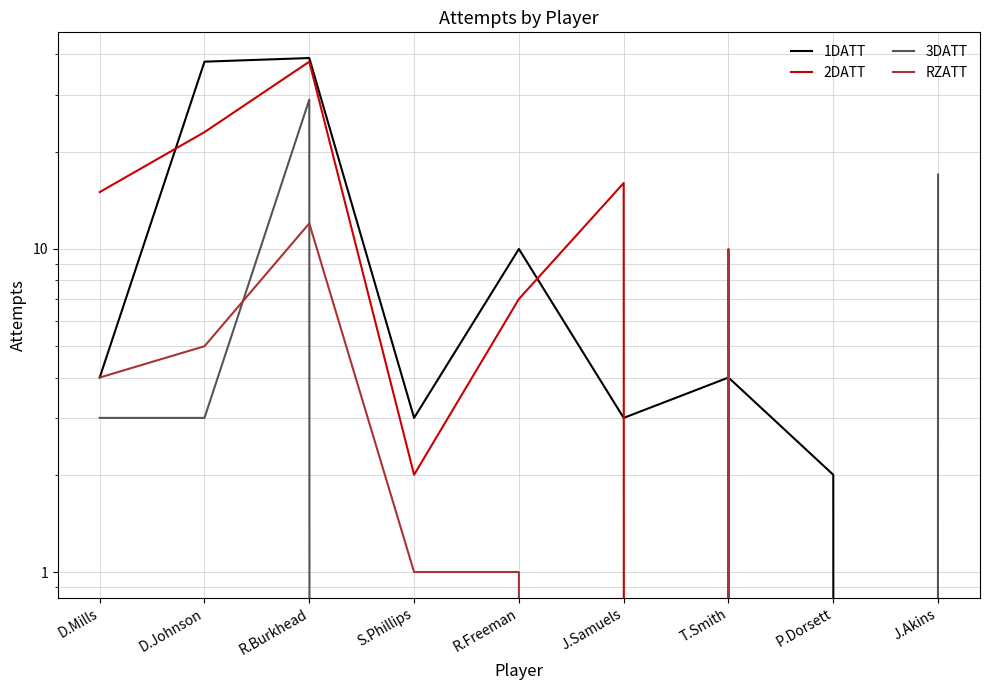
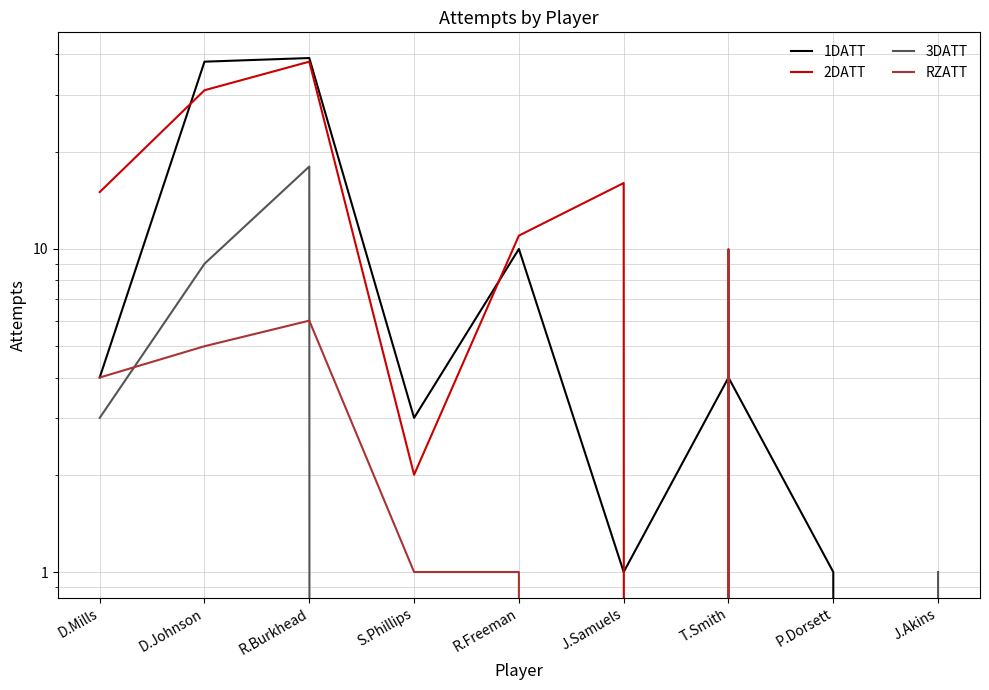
  {
    "1DATT": {
      "D.Johnson": 38,
      "R.Burkhead": 39,
      "S.Phillips": 3,
      "R.Freeman": 10,
-     "J.Samuels": 3,
+     "J.Samuels": 1,
      "T.Smith": 4,
-     "P.Dorsett": 2
+     "P.Dorsett": 1
    },
    "2DATT": {
      "D.Mills": 15,
-     "D.Johnson": 23,
+     "D.Johnson": 31,
      "R.Burkhead": 38,
      "S.Phillips": 2,
-     "R.Freeman": 7,
+     "R.Freeman": 11,
      "J.Samuels": 16
    },
    "3DATT": {
      "D.Mills": 3,
-     "D.Johnson": 3,
-     "R.Burkhead": 29,
-     "J.Akins": 17
+     "D.Johnson": 9,
+     "R.Burkhead": 18,
+     "J.Akins": 1
    },
    "RZATT": {
      "D.Johnson": 5,
-     "R.Burkhead": 12,
+     "R.Burkhead": 6,
      "S.Phillips": 1,
      "R.Freeman": 1,
      "T.Smith": 10
    }
  }
